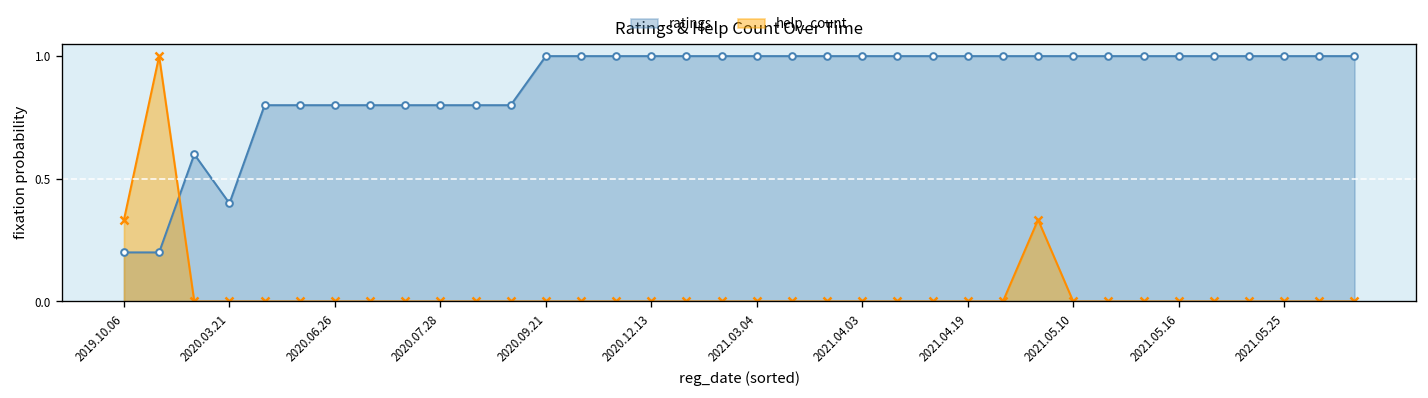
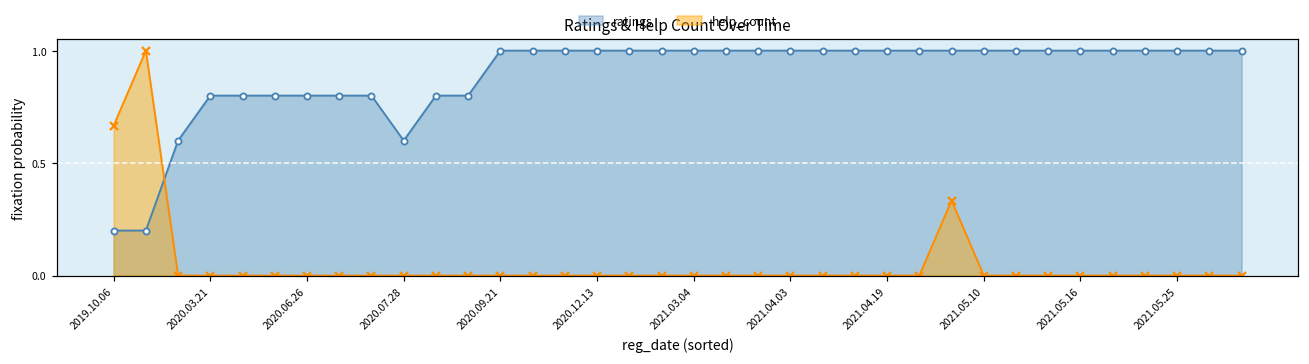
  {
    "ratings": {
      "2019.10.06": 0.20,
-     "2020.03.21": 0.40,
+     "2020.03.21": 0.80,
      "2020.06.26": 0.80,
-     "2020.07.28": 0.80,
+     "2020.07.28": 0.60,
      "2020.09.21": 1.00,
      "2020.12.13": 1.00,
      "2021.03.04": 1.00,
      "2021.04.19": 1.00,
      "2021.05.10": 1.00,
      "2021.05.16": 1.00
    },
    "help_count": {
-     "2019.10.06": 0.33,
+     "2019.10.06": 0.67,
      "2020.03.21": 0.00,
      "2020.06.26": 0.00,
      "2020.07.28": 0.00,
      "2020.09.21": 0.00,
      "2020.12.13": 0.00,
      "2021.03.04": 0.00,
      "2021.04.19": 0.00,
      "2021.05.10": 0.00,
      "2021.05.16": 0.00
    }
  }
